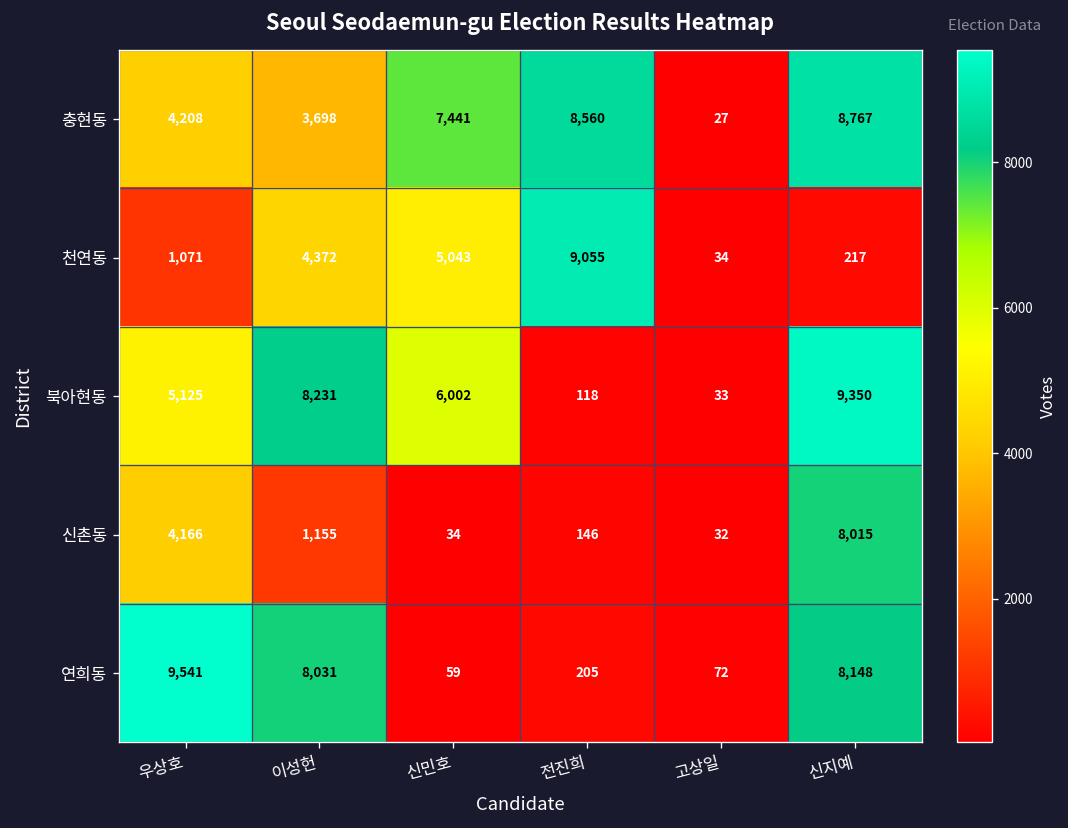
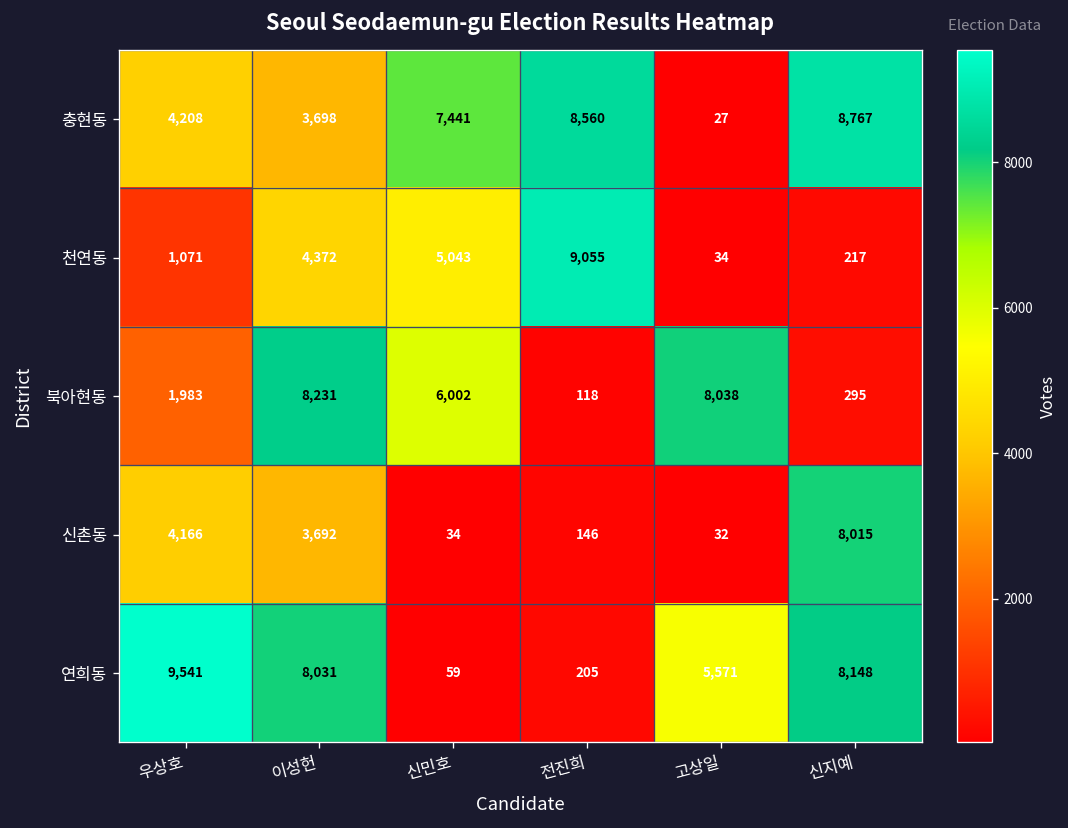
  {
    "충현동": {
      "우상호": "4,208",
      "이성헌": "3,698",
      "신민호": "7,441",
      "전진희": "8,560",
      "고상일": "27",
      "신지예": "8,767"
    },
    "천연동": {
      "우상호": "1,071",
      "이성헌": "4,372",
      "신민호": "5,043",
      "전진희": "9,055",
      "고상일": "34",
      "신지예": "217"
    },
    "북아현동": {
-     "우상호": "5,125",
+     "우상호": "1,983",
      "이성헌": "8,231",
      "신민호": "6,002",
      "전진희": "118",
-     "고상일": "33",
-     "신지예": "9,350"
+     "고상일": "8,038",
+     "신지예": "295"
    },
    "신촌동": {
      "우상호": "4,166",
-     "이성헌": "1,155",
+     "이성헌": "3,692",
      "신민호": "34",
      "전진희": "146",
      "고상일": "32",
      "신지예": "8,015"
    },
    "연희동": {
      "우상호": "9,541",
      "이성헌": "8,031",
      "신민호": "59",
      "전진희": "205",
-     "고상일": "72",
+     "고상일": "5,571",
      "신지예": "8,148"
    }
  }
